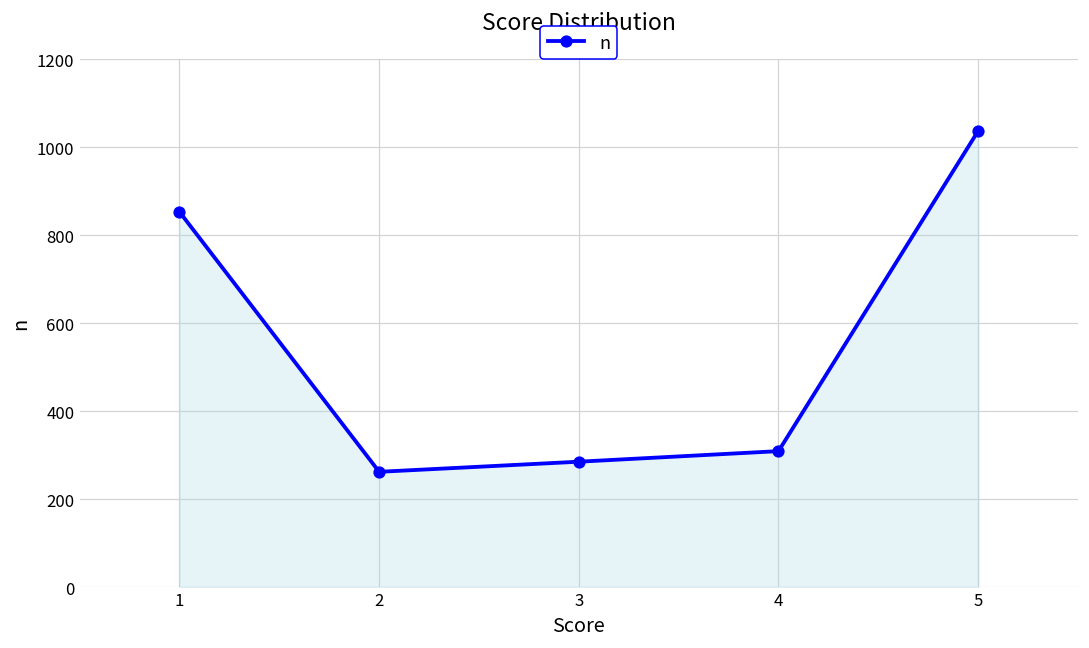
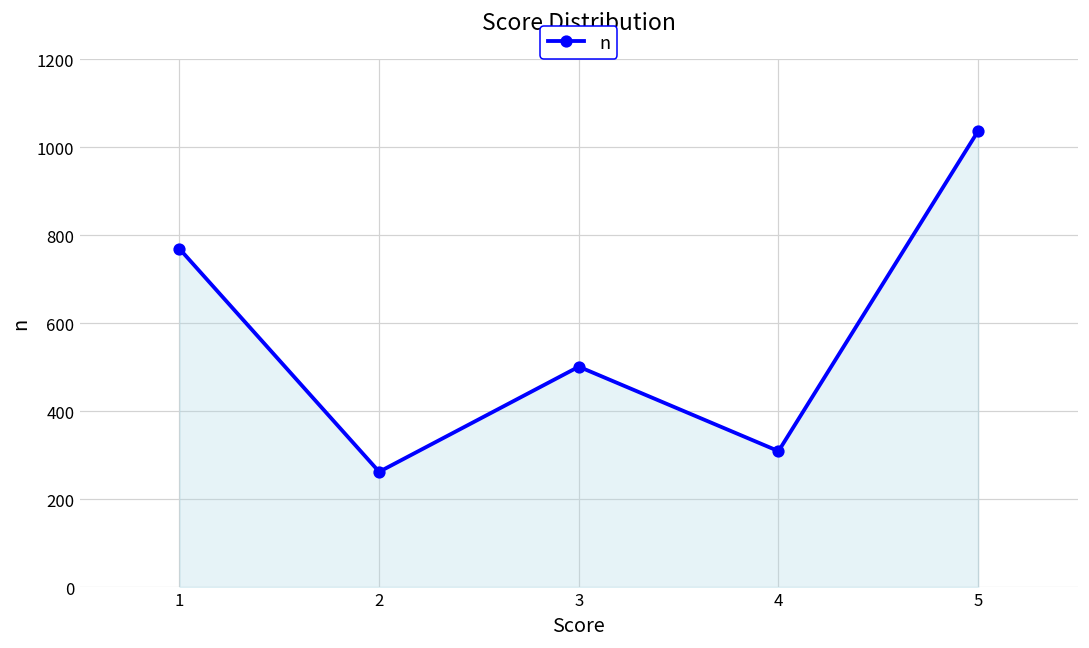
  {
-   "1": 850,
+   "1": 770,
    "2": 260,
-   "3": 290,
+   "3": 500,
    "4": 310,
    "5": 1040
  }
